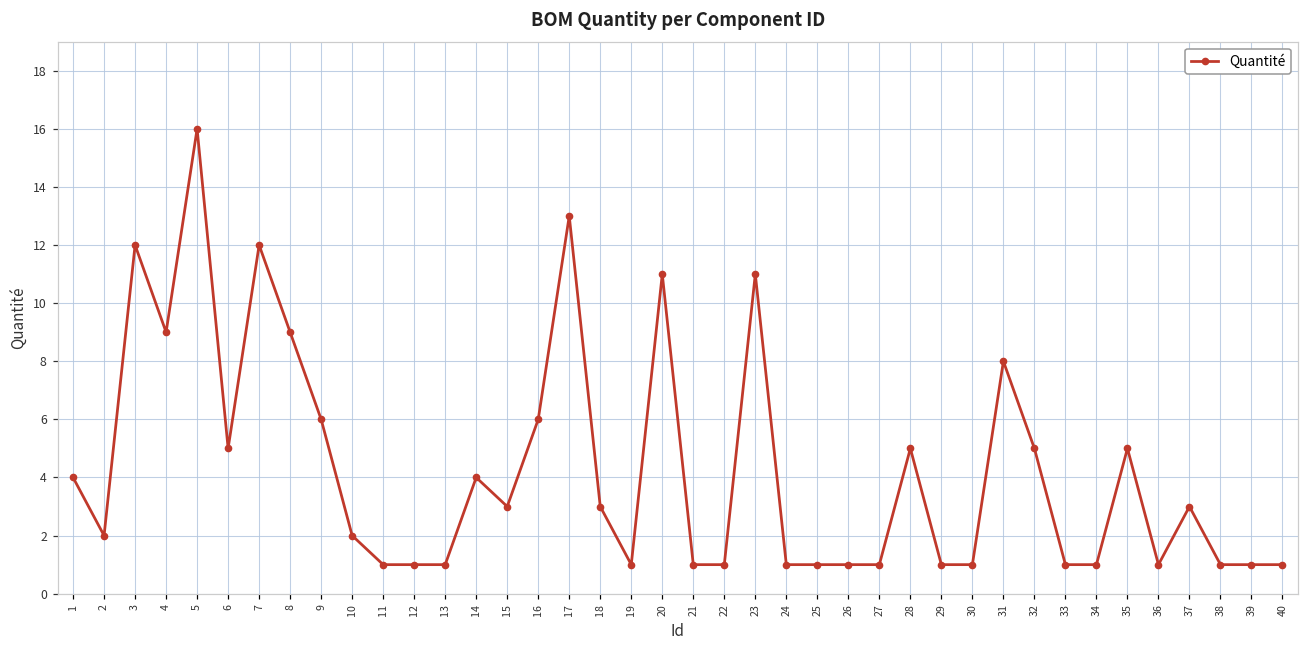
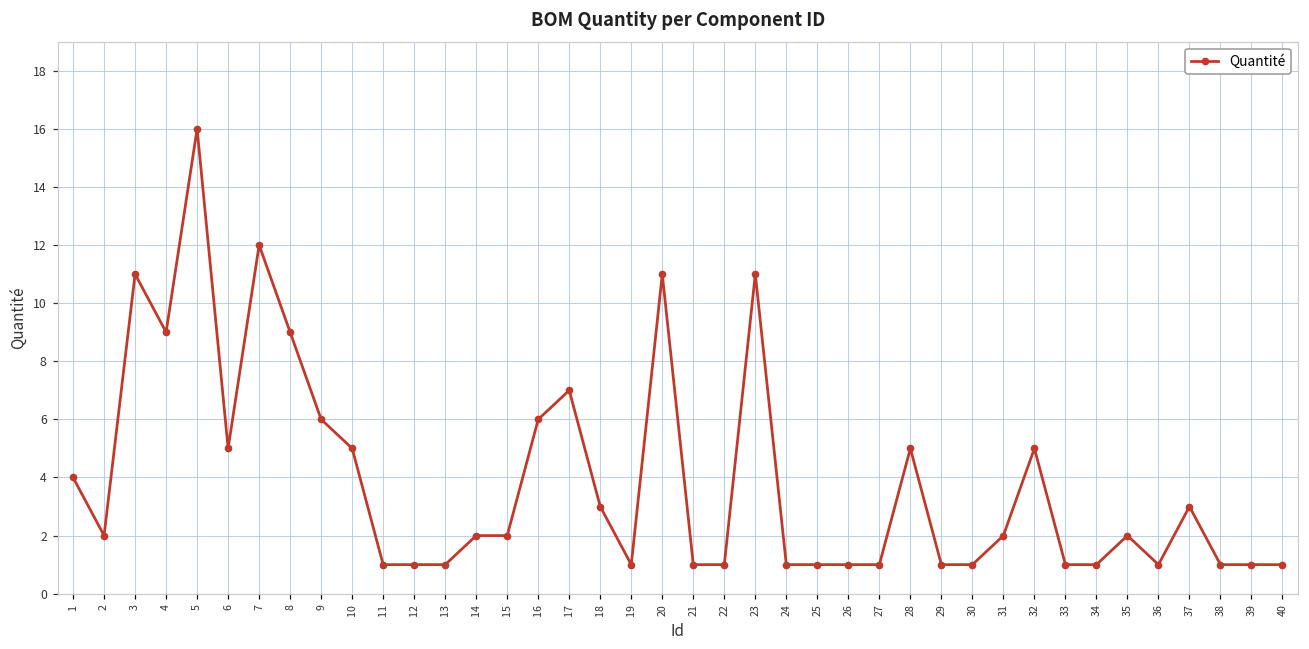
  {
    "1": 4,
    "2": 2,
-   "3": 12,
+   "3": 11,
    "4": 9,
    "5": 16,
    "6": 5,
    "7": 12,
    "8": 9,
    "9": 6,
-   "10": 2,
+   "10": 5,
    "11": 1,
    "12": 1,
    "13": 1,
-   "14": 4,
-   "15": 3,
+   "14": 2,
+   "15": 2,
    "16": 6,
-   "17": 13,
+   "17": 7,
    "18": 3,
    "19": 1,
    "20": 11,
    "21": 1,
    "22": 1,
    "23": 11,
    "24": 1,
    "25": 1,
    "26": 1,
    "27": 1,
    "28": 5,
    "29": 1,
    "30": 1,
-   "31": 8,
+   "31": 2,
    "32": 5,
    "33": 1,
    "34": 1,
-   "35": 5,
+   "35": 2,
    "36": 1,
    "37": 3,
    "38": 1,
    "39": 1,
    "40": 1
  }
